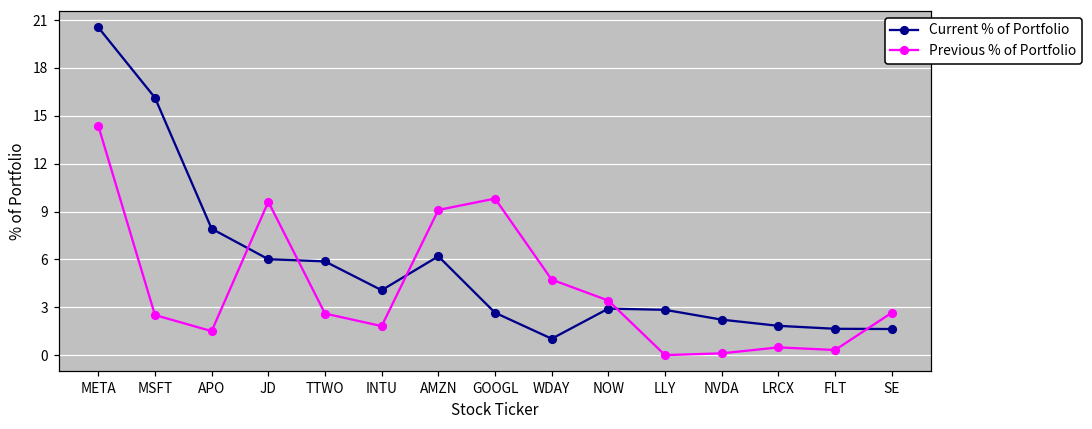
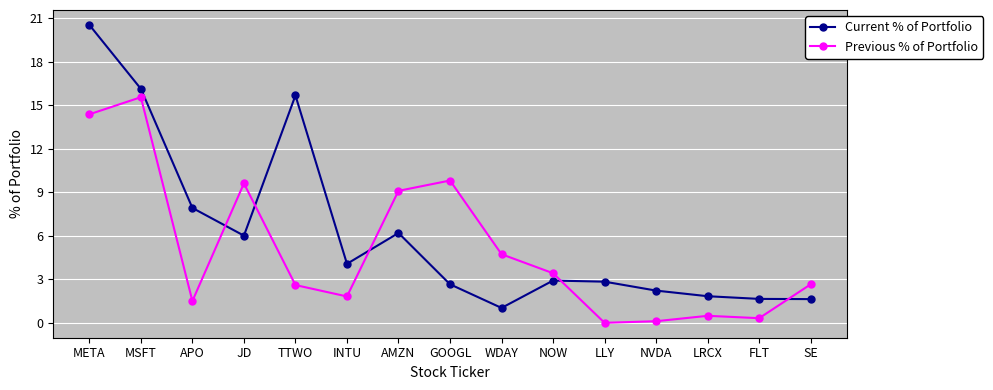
  {
    "Current % of Portfolio": {
      "META": 20.5,
      "MSFT": 16.1,
      "APO": 7.9,
      "JD": 6.0,
-     "TTWO": 5.9,
+     "TTWO": 15.7,
      "INTU": 4.1,
      "AMZN": 6.2,
      "GOOGL": 2.7,
      "WDAY": 1.0,
      "NOW": 2.9,
      "LLY": 2.8,
      "NVDA": 2.2,
      "LRCX": 1.8,
      "FLT": 1.6,
      "SE": 1.6
    },
    "Previous % of Portfolio": {
      "META": 14.4,
-     "MSFT": 2.5,
+     "MSFT": 15.6,
      "APO": 1.5,
      "JD": 9.6,
      "TTWO": 2.6,
      "INTU": 1.8,
      "AMZN": 9.1,
      "GOOGL": 9.8,
      "WDAY": 4.7,
      "NOW": 3.4,
      "LLY": 0.0,
      "NVDA": 0.1,
      "LRCX": 0.5,
      "FLT": 0.3,
      "SE": 2.7
    }
  }
